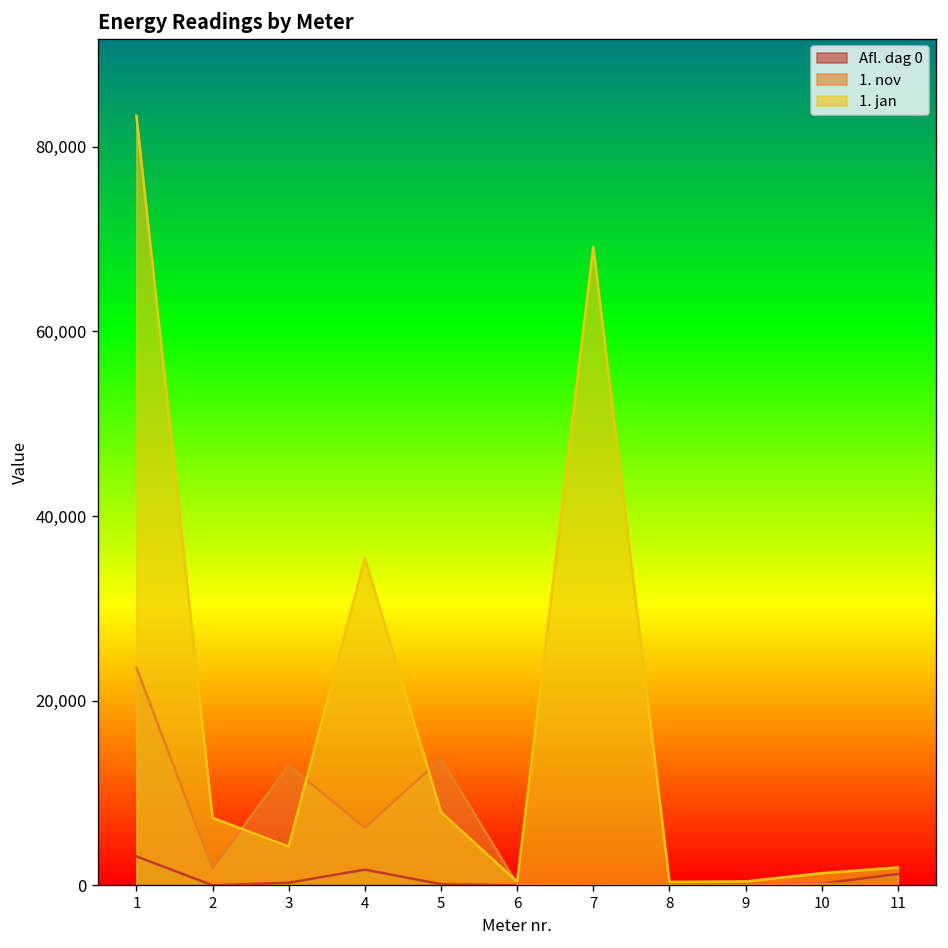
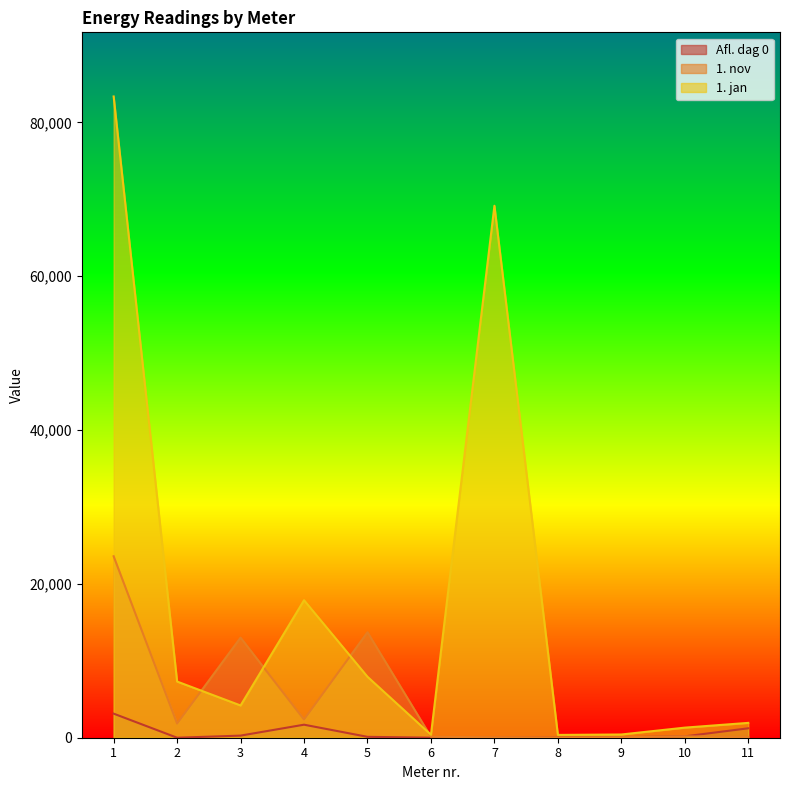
  {
    "Afl. dag 0": {
      "1": "3,000",
      "2": "0",
      "3": "0",
      "4": "2,000",
      "5": "0",
      "11": "1,000"
    },
    "1. nov": {
      "1": "24,000",
      "2": "2,000",
      "3": "13,000",
-     "4": "6,000",
+     "4": "2,000",
      "5": "14,000",
      "11": "0"
    },
    "1. jan": {
      "1": "83,000",
      "2": "7,000",
      "3": "4,000",
-     "4": "35,000",
+     "4": "18,000",
      "5": "8,000",
      "7": "69,000",
      "8": "0",
      "9": "0",
      "10": "1,000",
      "11": "2,000"
    }
  }
